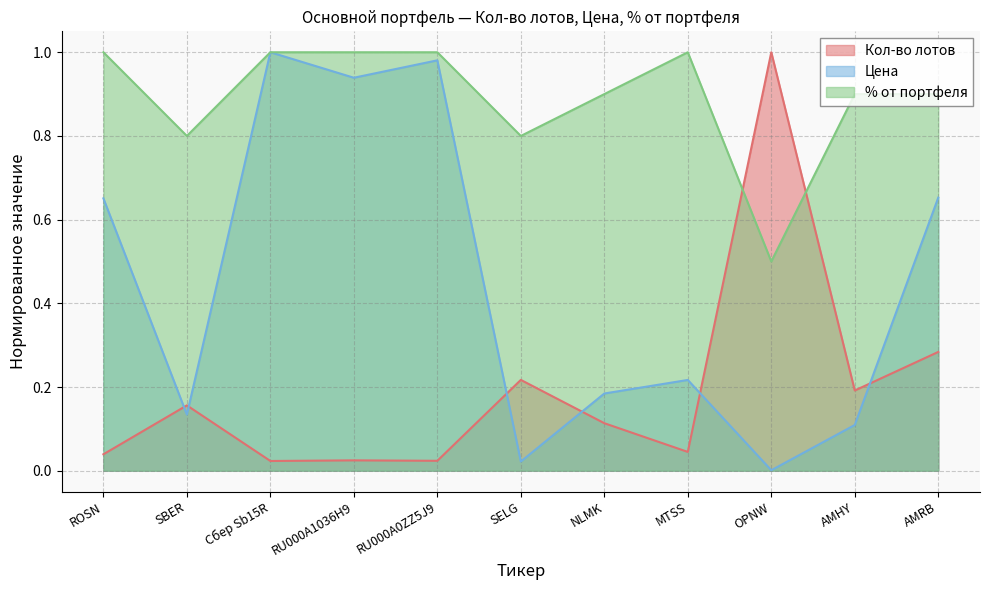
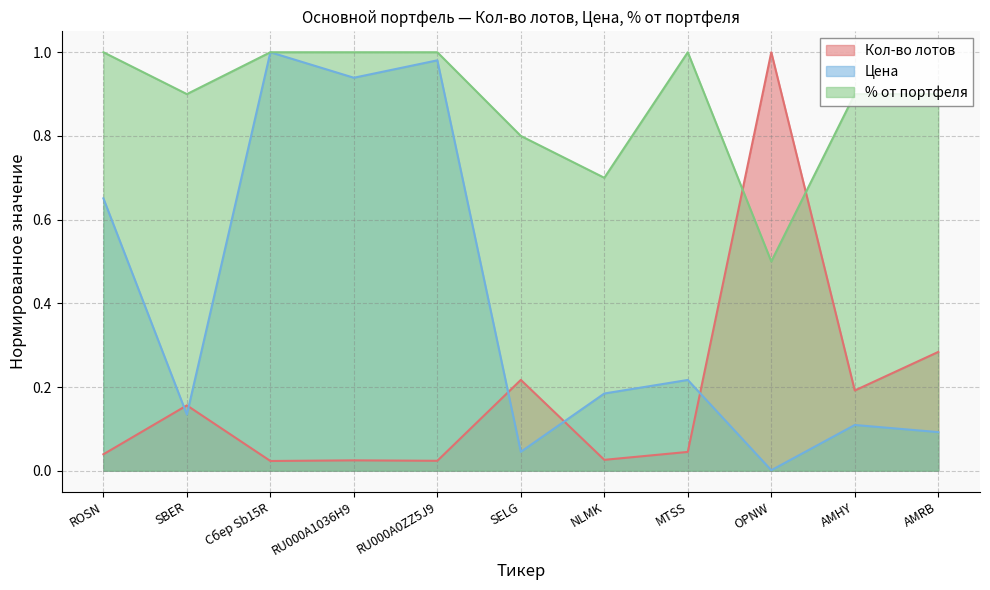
  {
    "Кол-во лотов": {
      "ROSN": 0.04,
      "SBER": 0.16,
      "Сбер Sb15R": 0.02,
      "RU000A1036H9": 0.02,
      "RU000A0ZZ5J9": 0.02,
      "SELG": 0.22,
-     "NLMK": 0.11,
+     "NLMK": 0.03,
      "MTSS": 0.04,
      "OPNW": 1.00,
      "AMHY": 0.19,
      "AMRB": 0.28
    },
    "Цена": {
      "ROSN": 0.65,
      "SBER": 0.13,
      "RU000A1036H9": 0.94,
      "RU000A0ZZ5J9": 0.98,
-     "SELG": 0.02,
+     "SELG": 0.05,
      "NLMK": 0.18,
      "MTSS": 0.22,
      "OPNW": 0.00,
      "AMHY": 0.11,
-     "AMRB": 0.65
+     "AMRB": 0.09
    },
    "% от портфеля": {
      "ROSN": 1.00,
-     "SBER": 0.80,
+     "SBER": 0.90,
      "RU000A1036H9": 1.00,
      "RU000A0ZZ5J9": 1.00,
      "SELG": 0.80,
-     "NLMK": 0.90,
+     "NLMK": 0.70,
      "MTSS": 1.00,
      "OPNW": 0.50
    }
  }
